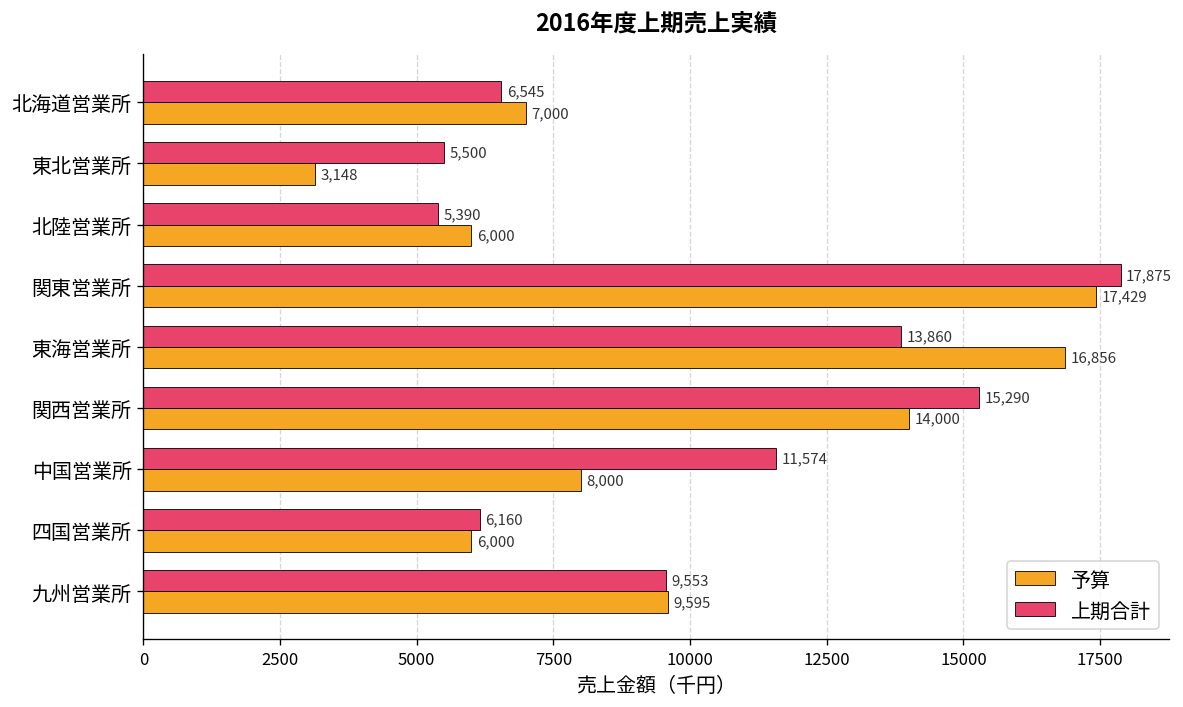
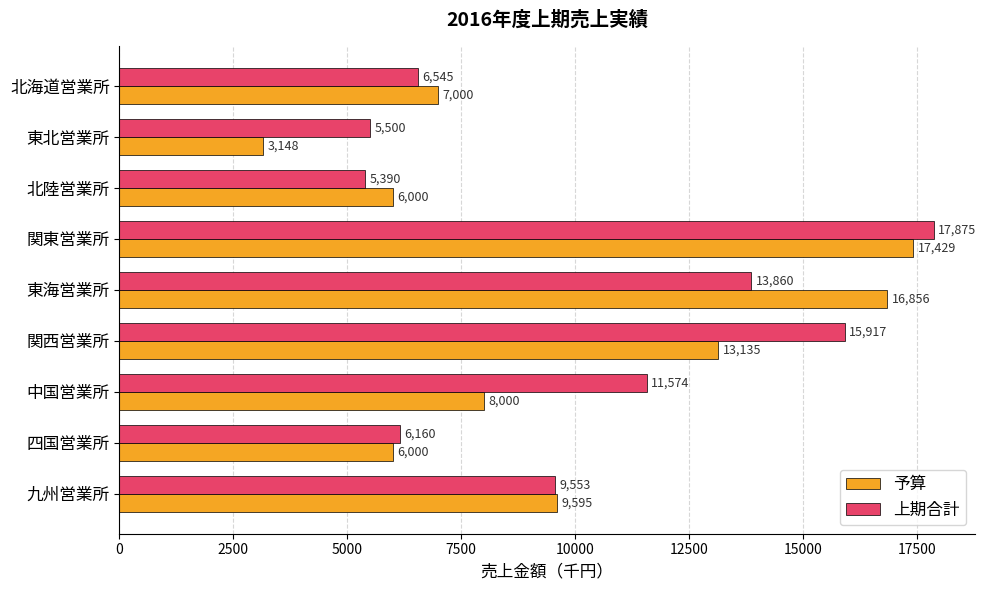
  {
    "予算": {
      "北海道営業所": "7,000",
      "東北営業所": "3,148",
      "北陸営業所": "6,000",
      "関東営業所": "17,429",
      "東海営業所": "16,856",
-     "関西営業所": "14,000",
+     "関西営業所": "13,135",
      "中国営業所": "8,000",
      "四国営業所": "6,000",
      "九州営業所": "9,595"
    },
    "上期合計": {
      "北海道営業所": "6,545",
      "東北営業所": "5,500",
      "北陸営業所": "5,390",
      "関東営業所": "17,875",
      "東海営業所": "13,860",
-     "関西営業所": "15,290",
+     "関西営業所": "15,917",
      "中国営業所": "11,574",
      "四国営業所": "6,160",
      "九州営業所": "9,553"
    }
  }
